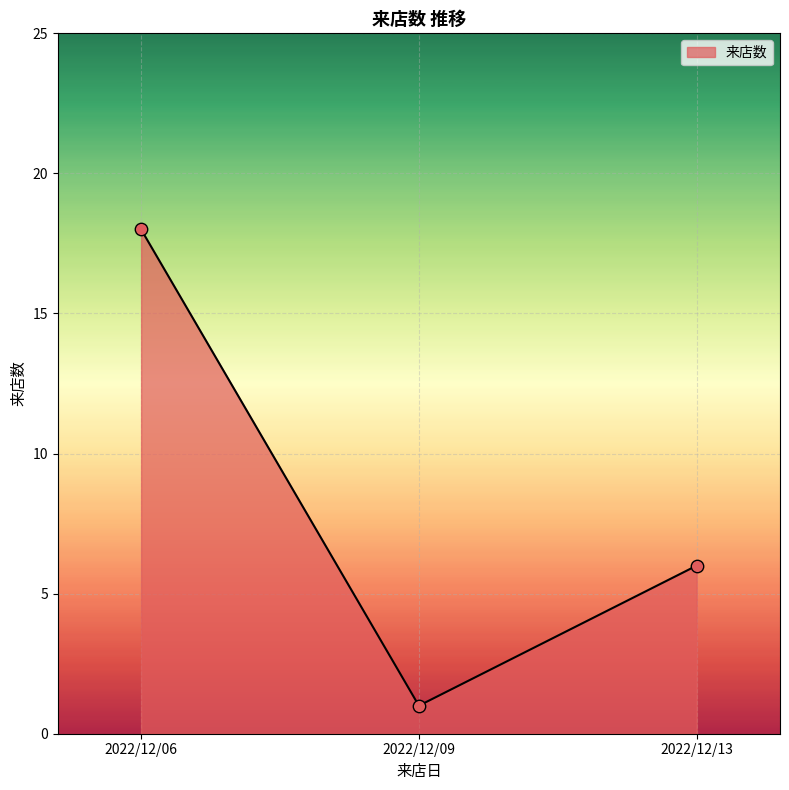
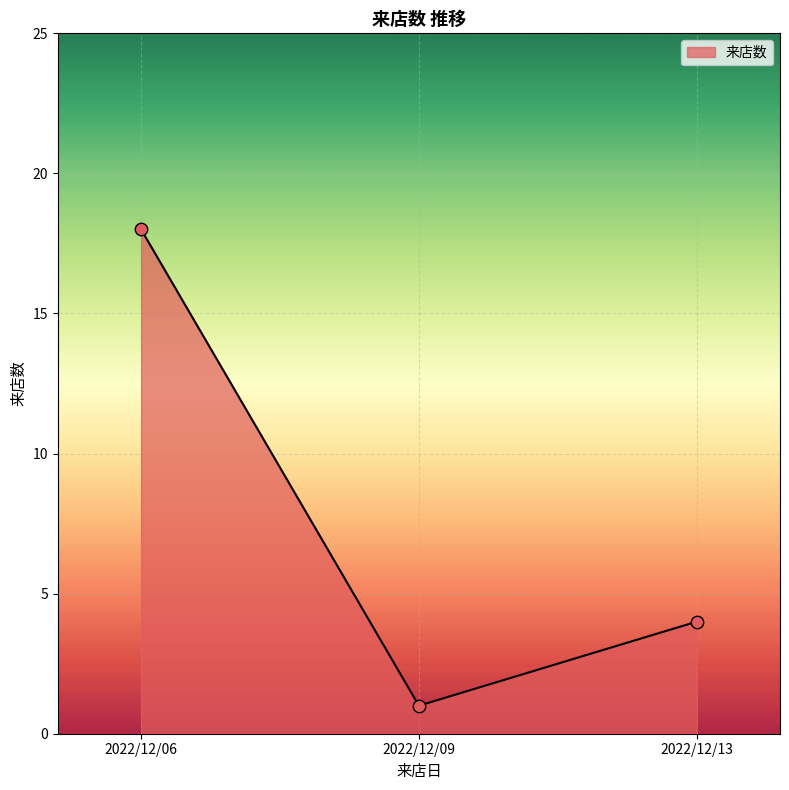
  {
    "2022/12/06": 18,
    "2022/12/09": 1,
-   "2022/12/13": 6
+   "2022/12/13": 4
  }
